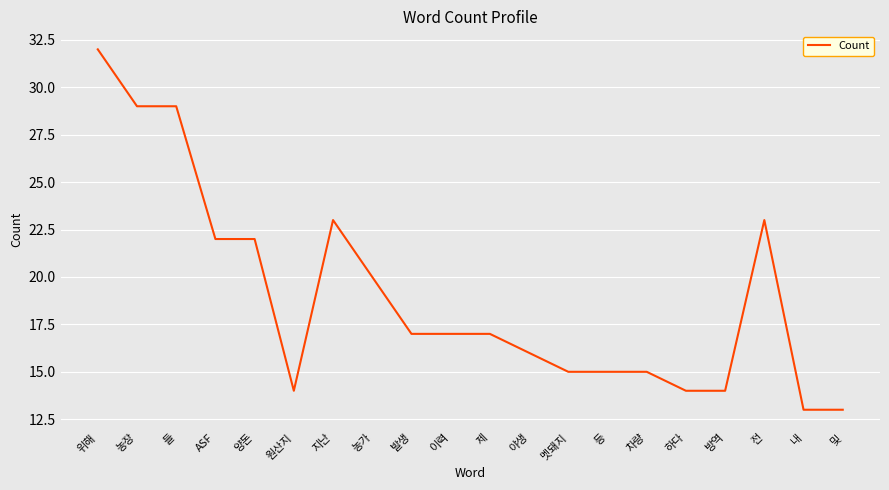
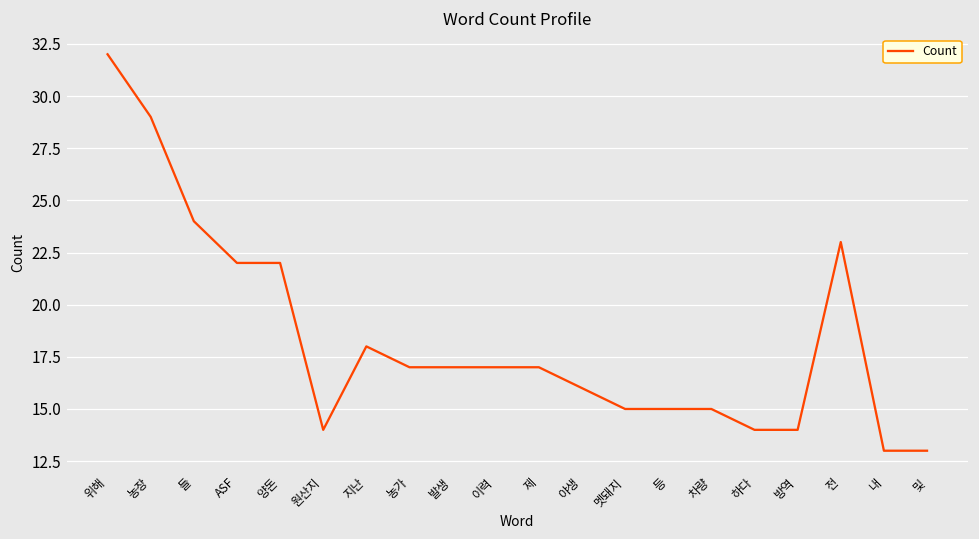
  {
    "위해": 32,
    "농장": 29,
-   "들": 29,
+   "들": 24,
    "ASF": 22,
    "양돈": 22,
    "원산지": 14,
-   "지난": 23,
-   "농가": 20,
+   "지난": 18,
+   "농가": 17,
    "발생": 17,
    "이력": 17,
    "제": 17,
    "야생": 16,
    "멧돼지": 15,
    "등": 15,
    "차량": 15,
    "하다": 14,
    "방역": 14,
    "전": 23,
    "내": 13,
    "및": 13
  }
